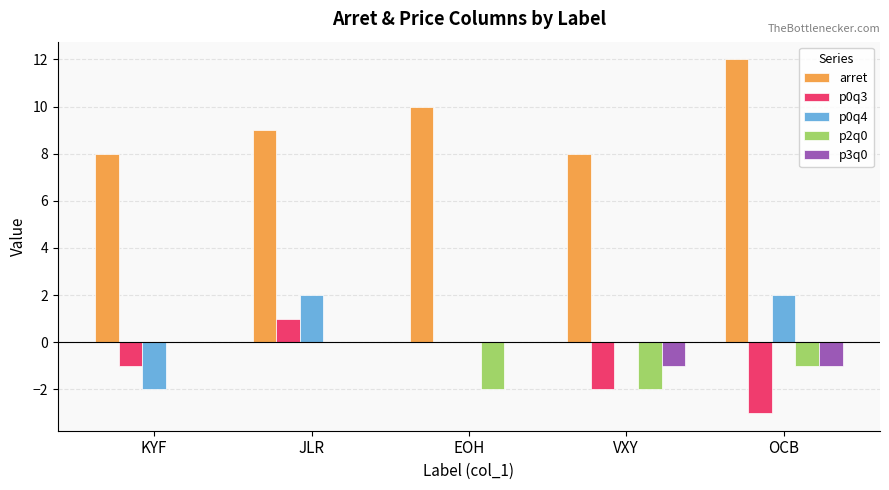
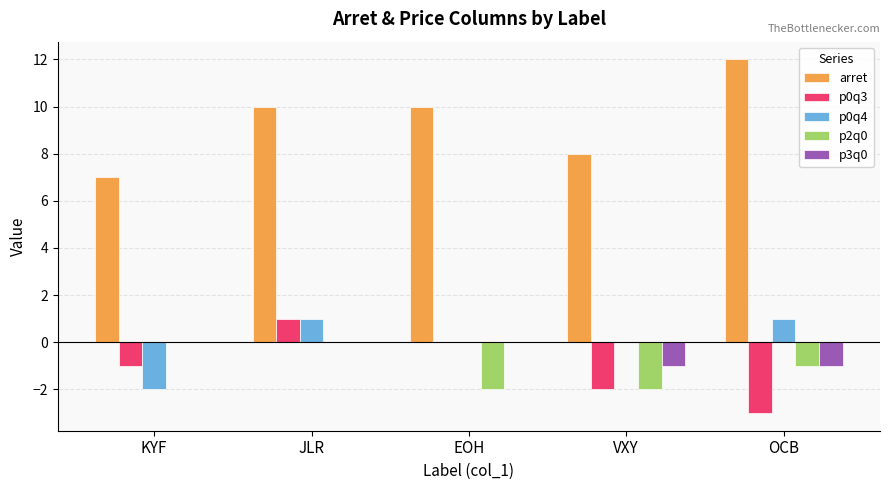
  {
    "arret": {
-     "KYF": 8,
-     "JLR": 9,
+     "KYF": 7,
+     "JLR": 10,
      "EOH": 10,
      "VXY": 8,
      "OCB": 12
    },
    "p0q3": {
      "KYF": -1,
      "JLR": 1,
      "EOH": 0,
      "VXY": -2,
      "OCB": -3
    },
    "p0q4": {
      "KYF": -2,
-     "JLR": 2,
+     "JLR": 1,
      "EOH": 0,
      "VXY": 0,
-     "OCB": 2
+     "OCB": 1
    },
    "p2q0": {
      "KYF": 0,
      "JLR": 0,
      "EOH": -2,
      "VXY": -2,
      "OCB": -1
    },
    "p3q0": {
      "KYF": 0,
      "JLR": 0,
      "EOH": 0,
      "VXY": -1,
      "OCB": -1
    }
  }
